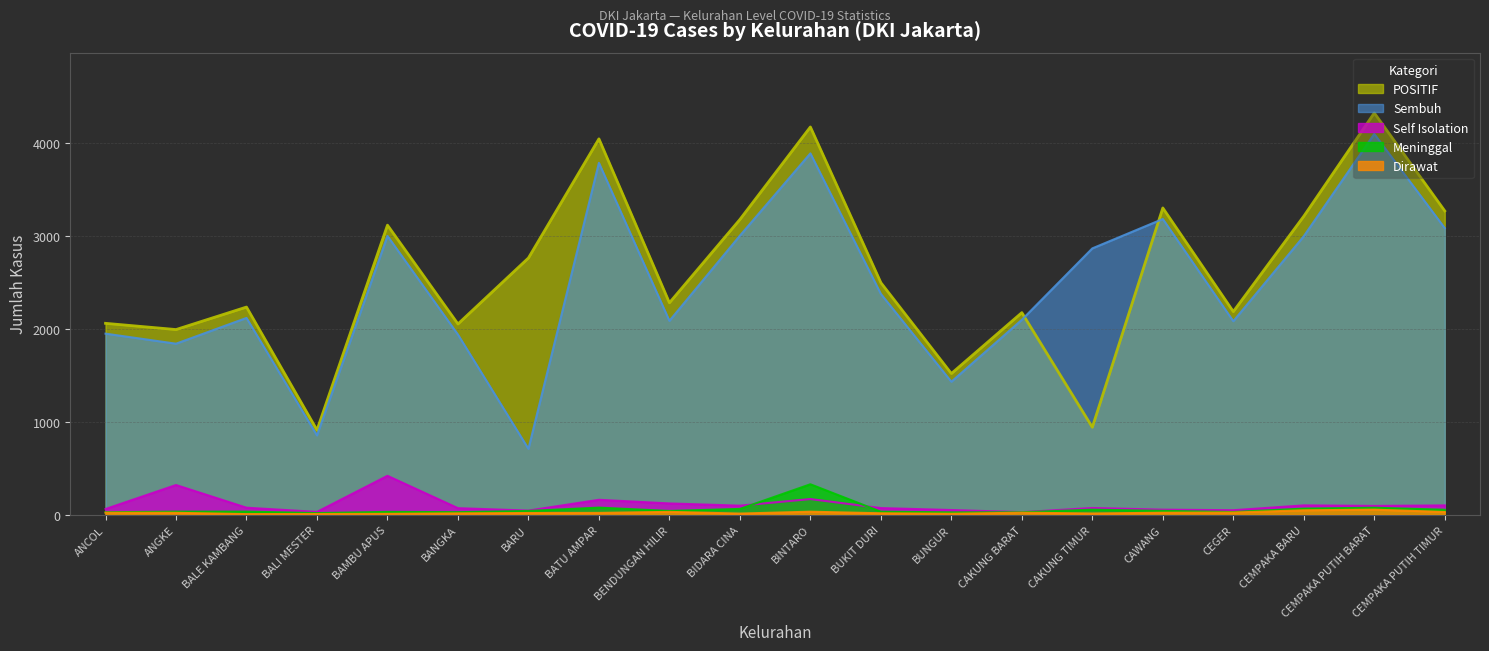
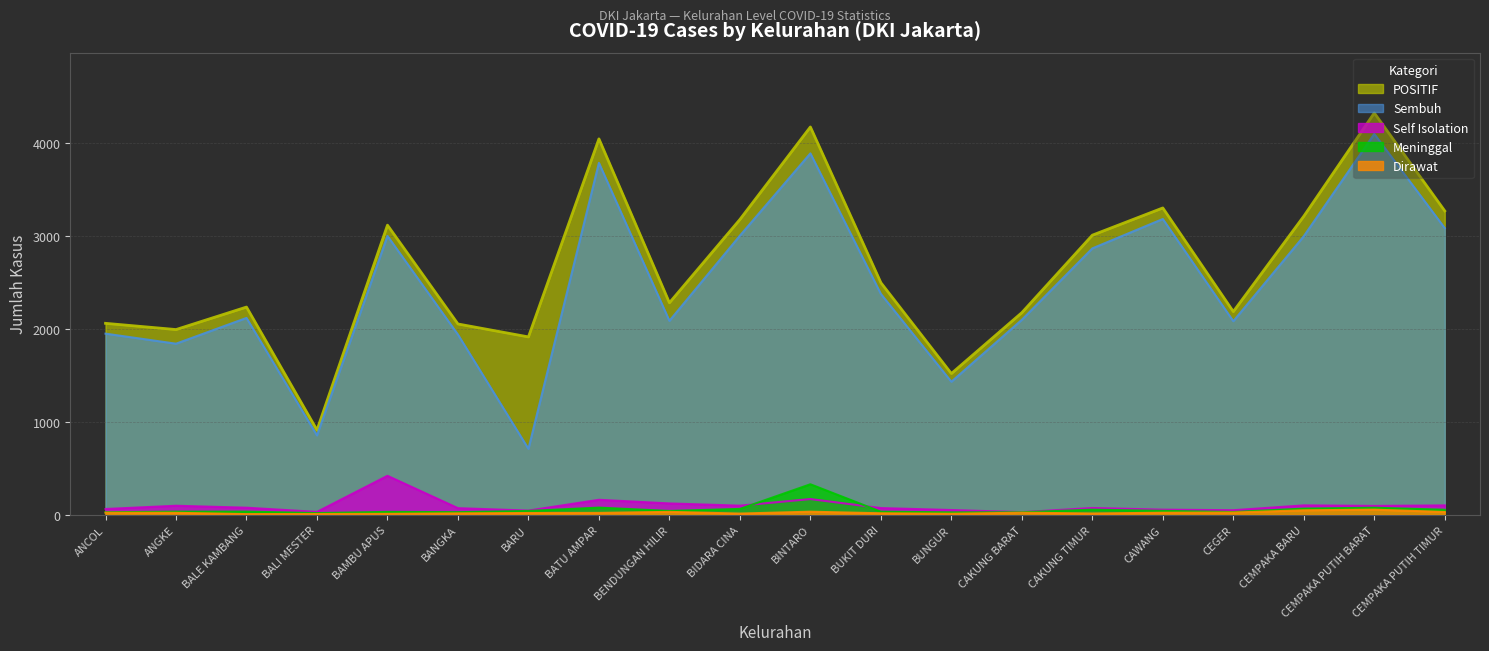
  {
    "POSITIF": {
      "ANCOL": 2100,
      "ANGKE": 2000,
      "BALE KAMBANG": 2200,
      "BALI MESTER": 900,
      "BAMBU APUS": 3100,
      "BANGKA": 2100,
-     "BARU": 2800,
+     "BARU": 1900,
      "BATU AMPAR": 4000,
      "BENDUNGAN HILIR": 2300,
      "BIDARA CINA": 3200,
      "BINTARO": 4200,
      "BUKIT DURI": 2500,
      "BUNGUR": 1500,
      "CAKUNG BARAT": 2200,
-     "CAKUNG TIMUR": 900,
+     "CAKUNG TIMUR": 3000,
      "CAWANG": 3300,
      "CEGER": 2200,
      "CEMPAKA BARU": 3200,
      "CEMPAKA PUTIH TIMUR": 3300
    },
    "Sembuh": {
      "ANCOL": 1900,
      "ANGKE": 1800,
      "BALE KAMBANG": 2100,
      "BALI MESTER": 900,
      "BAMBU APUS": 3000,
      "BANGKA": 1900,
      "BARU": 700,
      "BATU AMPAR": 3800,
      "BENDUNGAN HILIR": 2100,
      "BIDARA CINA": 3000,
      "BINTARO": 3900,
      "BUKIT DURI": 2400,
      "BUNGUR": 1400,
      "CAKUNG BARAT": 2100,
      "CAKUNG TIMUR": 2900,
      "CAWANG": 3200,
      "CEGER": 2100,
      "CEMPAKA BARU": 3000,
      "CEMPAKA PUTIH TIMUR": 3100
    },
    "Self Isolation": {
      "ANCOL": 100,
-     "ANGKE": 300,
+     "ANGKE": 100,
      "BALE KAMBANG": 100,
      "BAMBU APUS": 400,
      "BANGKA": 100,
      "BATU AMPAR": 200,
      "BENDUNGAN HILIR": 100,
      "BIDARA CINA": 100,
      "BINTARO": 200,
      "BUKIT DURI": 100,
      "CEMPAKA BARU": 100,
      "CEMPAKA PUTIH TIMUR": 100
    },
    "Meninggal": {
      "BATU AMPAR": 100,
      "BIDARA CINA": 100,
      "BINTARO": 300
    },
    "Dirawat": {
      "BATU AMPAR": 0,
      "BIDARA CINA": 0,
      "BINTARO": 0,
      "CAKUNG TIMUR": 0
    }
  }
